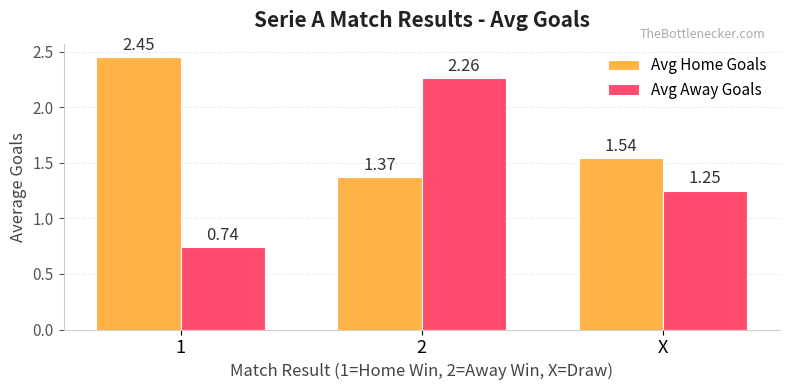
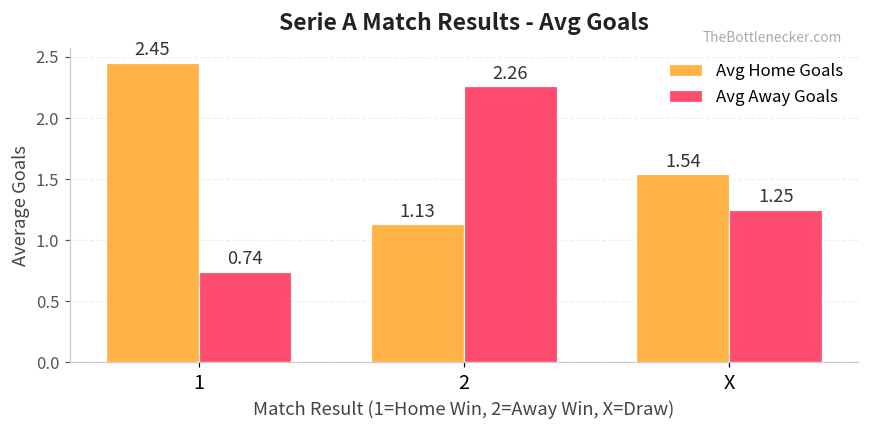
  {
    "Avg Home Goals": {
      "1": 2.45,
-     "2": 1.37,
+     "2": 1.13,
      "X": 1.54
    },
    "Avg Away Goals": {
      "1": 0.74,
      "2": 2.26,
      "X": 1.25
    }
  }
